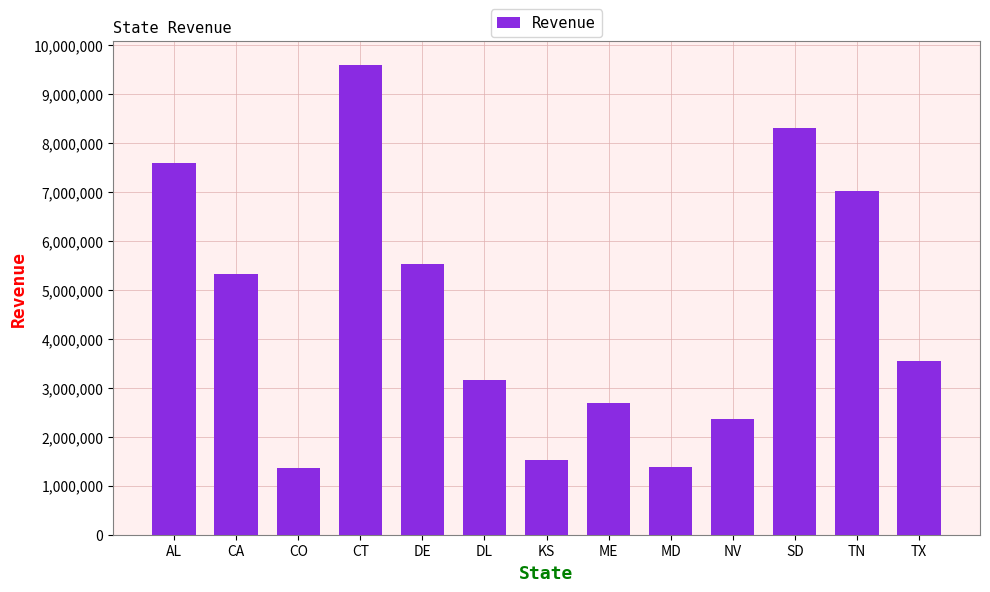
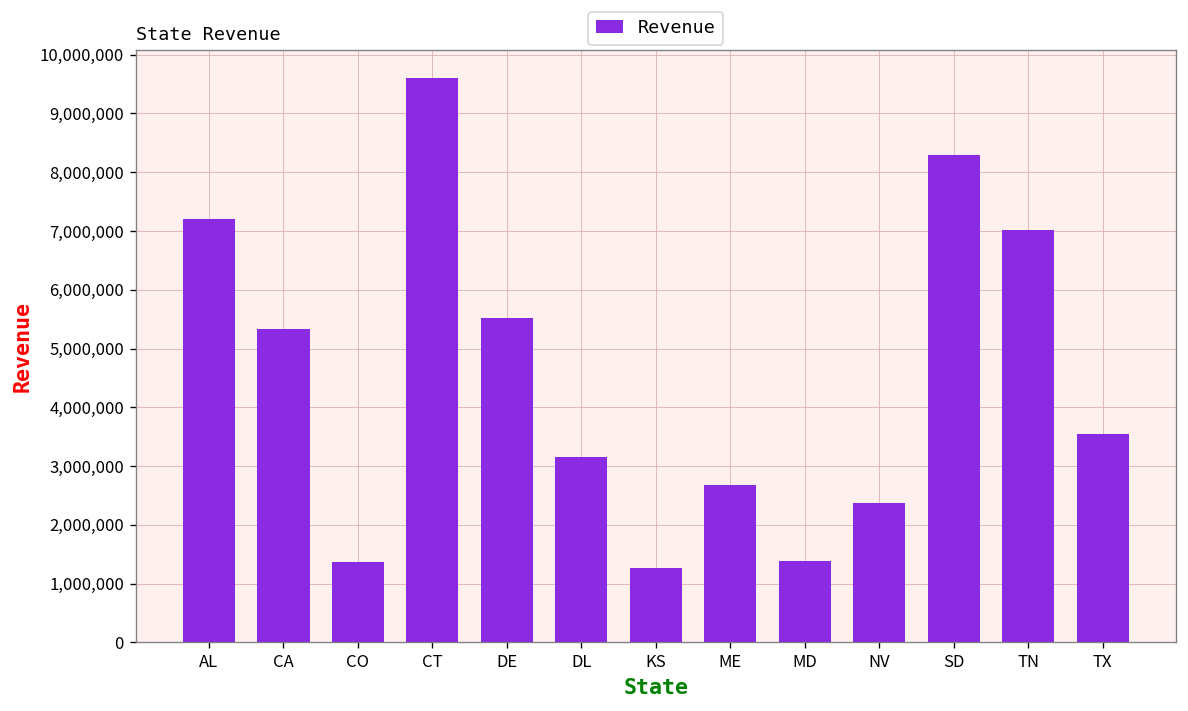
  {
-   "AL": "7,600,000",
+   "AL": "7,200,000",
    "CA": "5,300,000",
    "CO": "1,400,000",
    "CT": "9,600,000",
    "DE": "5,500,000",
    "DL": "3,200,000",
-   "KS": "1,500,000",
+   "KS": "1,300,000",
    "ME": "2,700,000",
    "MD": "1,400,000",
    "NV": "2,400,000",
    "SD": "8,300,000",
    "TN": "7,000,000",
    "TX": "3,500,000"
  }
